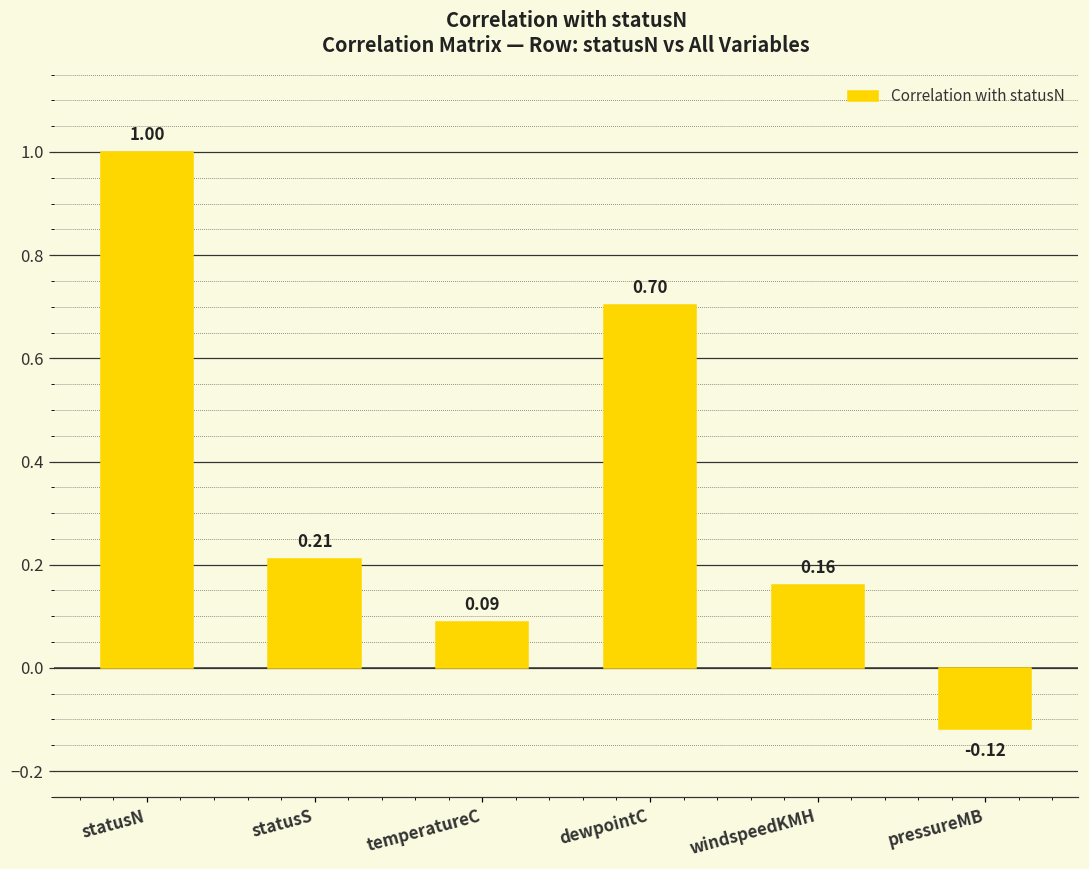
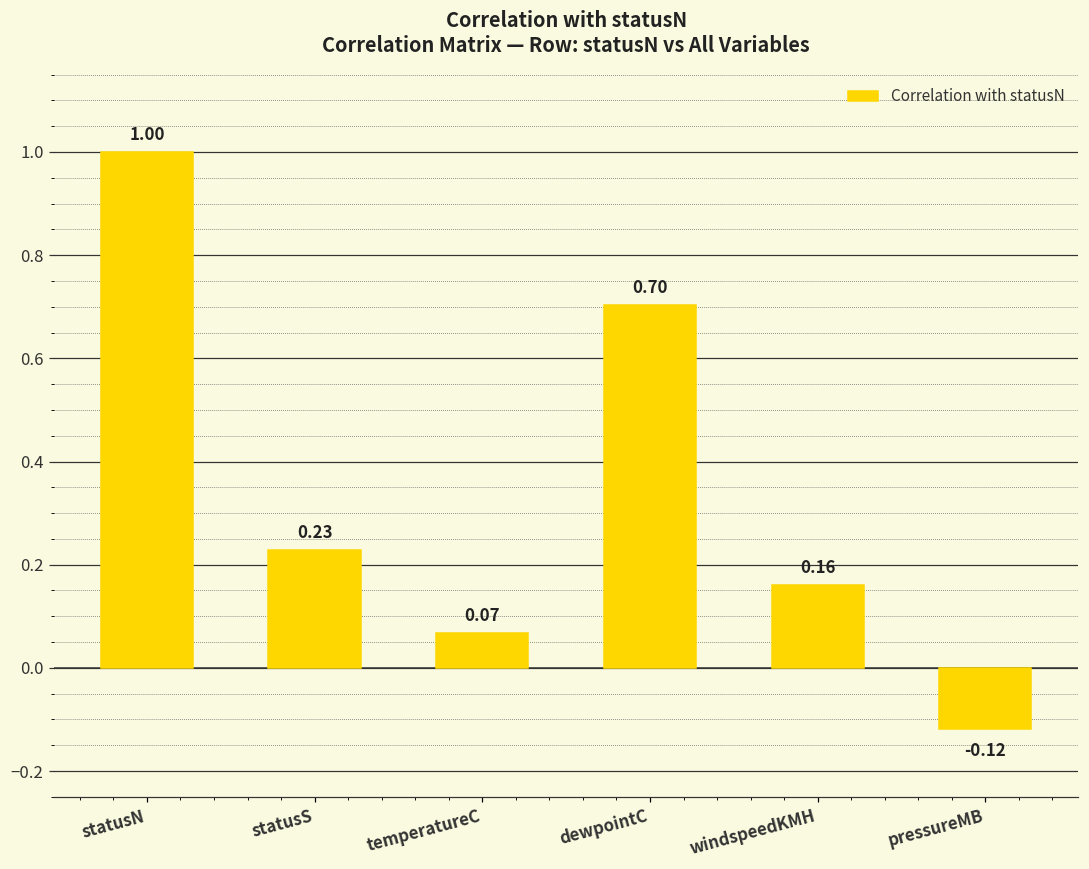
  {
    "statusN": 1.00,
-   "statusS": 0.21,
-   "temperatureC": 0.09,
+   "statusS": 0.23,
+   "temperatureC": 0.07,
    "dewpointC": 0.70,
    "windspeedKMH": 0.16,
    "pressureMB": -0.12
  }
